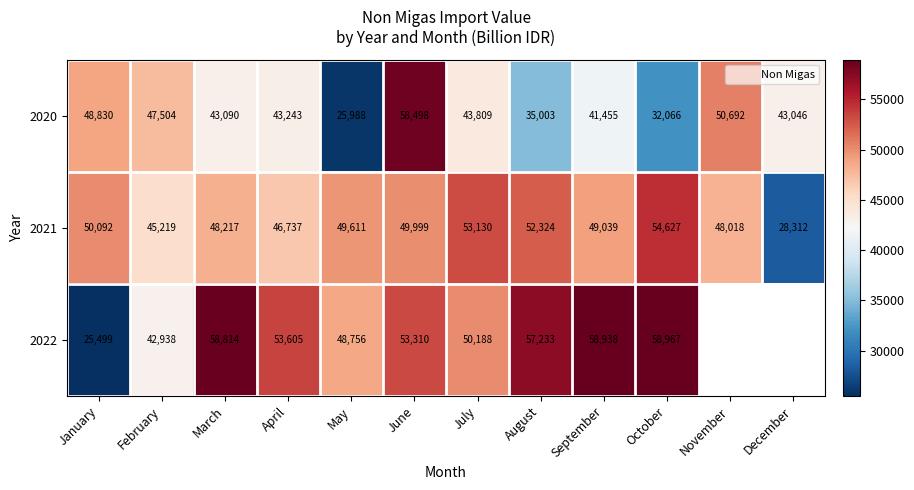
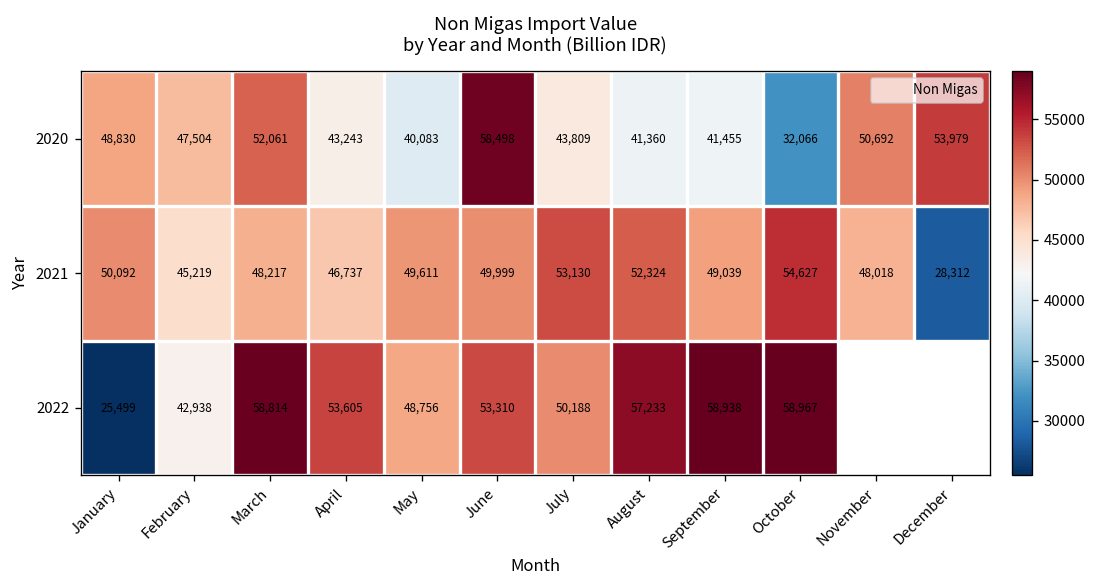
  {
    "2020": {
      "January": "48,830",
      "February": "47,504",
-     "March": "43,090",
+     "March": "52,061",
      "April": "43,243",
-     "May": "25,988",
+     "May": "40,083",
      "June": "58,498",
      "July": "43,809",
-     "August": "35,003",
+     "August": "41,360",
      "September": "41,455",
      "October": "32,066",
      "November": "50,692",
-     "December": "43,046"
+     "December": "53,979"
    },
    "2021": {
      "January": "50,092",
      "February": "45,219",
      "March": "48,217",
      "April": "46,737",
      "May": "49,611",
      "June": "49,999",
      "July": "53,130",
      "August": "52,324",
      "September": "49,039",
      "October": "54,627",
      "November": "48,018",
      "December": "28,312"
    },
    "2022": {
      "January": "25,499",
      "February": "42,938",
      "March": "58,814",
      "April": "53,605",
      "May": "48,756",
      "June": "53,310",
      "July": "50,188",
      "August": "57,233",
      "September": "58,938",
      "October": "58,967"
    }
  }
